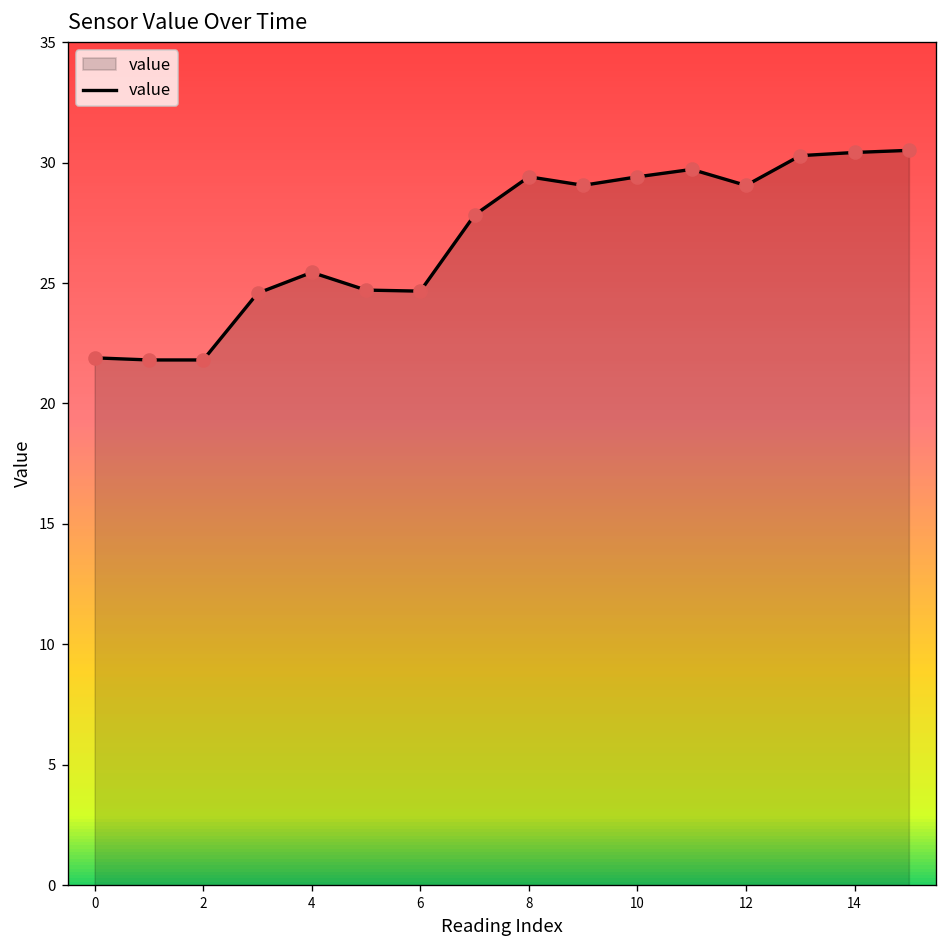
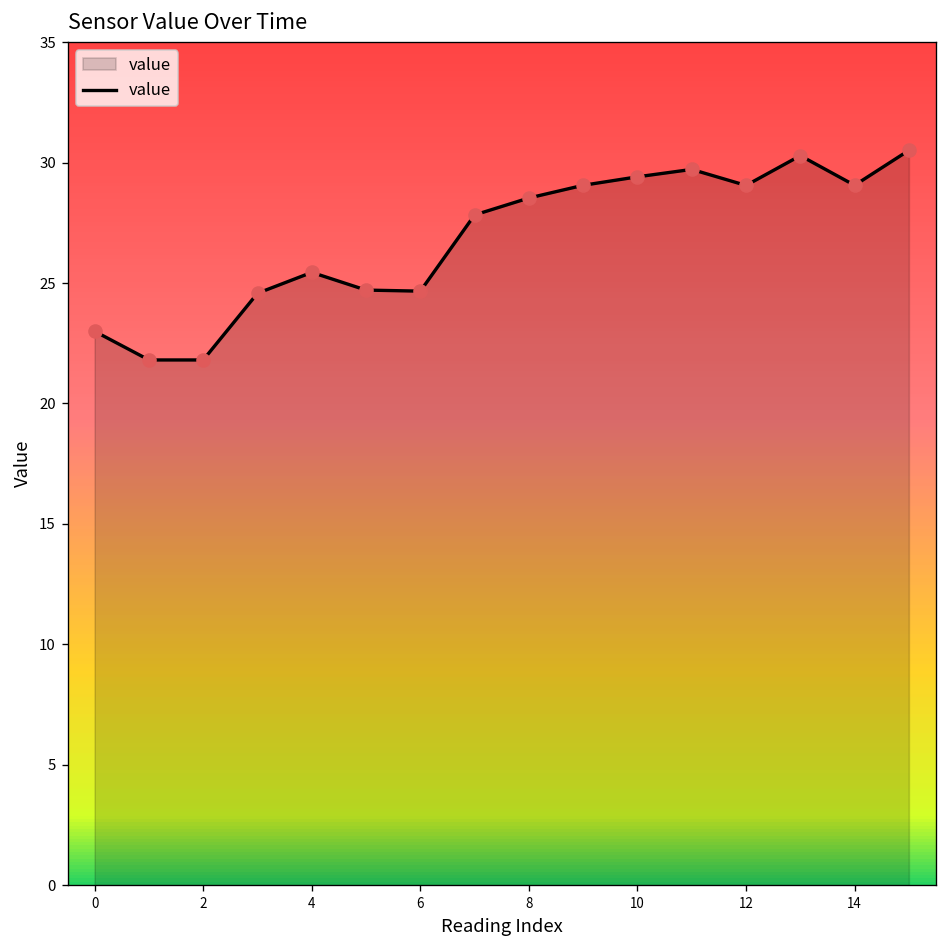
  {
-   "0": 21.9,
+   "0": 23.0,
    "2": 21.8,
    "4": 25.4,
    "6": 24.7,
-   "8": 29.4,
+   "8": 28.5,
    "10": 29.4,
    "12": 29.1,
-   "14": 30.4
+   "14": 29.1
  }
